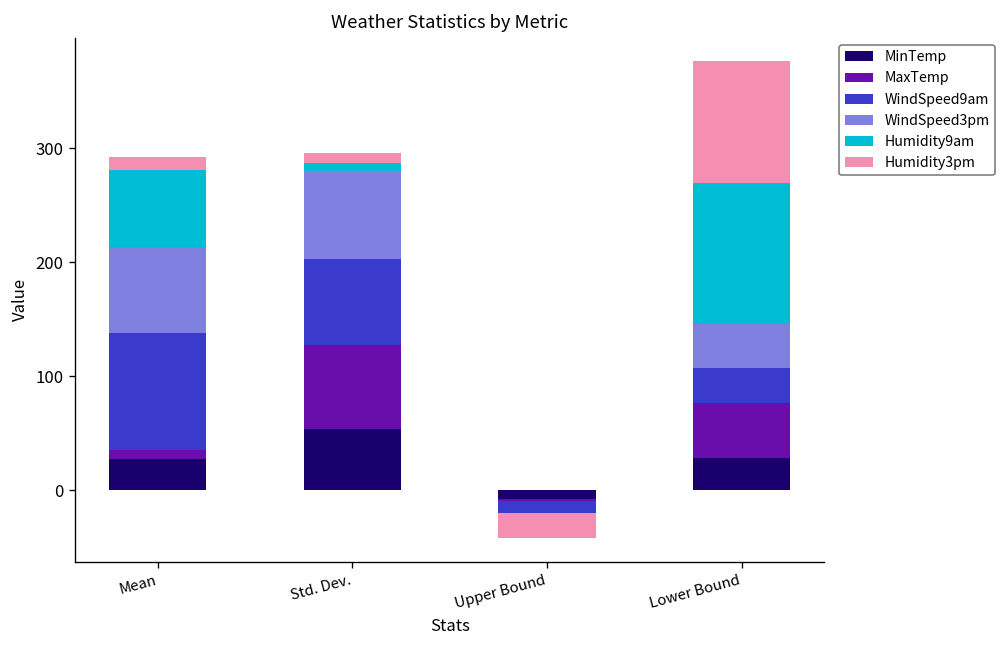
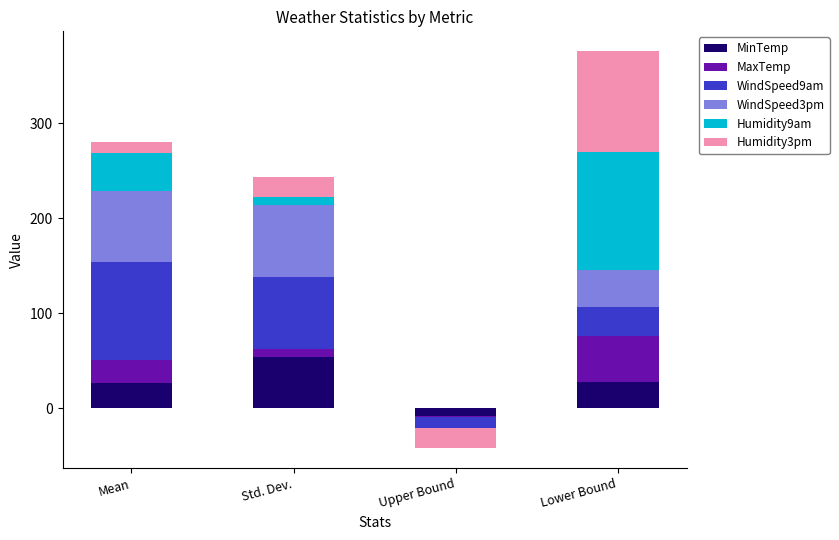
  {
    "MinTemp": {
      "Mean": 30,
      "Std. Dev.": 50,
      "Upper Bound": -10,
      "Lower Bound": 30
    },
    "MaxTemp": {
-     "Mean": 10,
-     "Std. Dev.": 70,
+     "Mean": 20,
+     "Std. Dev.": 10,
      "Lower Bound": 50
    },
    "WindSpeed9am": {
      "Mean": 100,
      "Std. Dev.": 80,
      "Lower Bound": 30
    },
    "WindSpeed3pm": {
      "Mean": 80,
      "Std. Dev.": 80,
      "Lower Bound": 40
    },
    "Humidity9am": {
-     "Mean": 70,
+     "Mean": 40,
      "Std. Dev.": 10,
      "Lower Bound": 120
    },
    "Humidity3pm": {
      "Mean": 10,
-     "Std. Dev.": 10,
+     "Std. Dev.": 20,
      "Upper Bound": -20,
      "Lower Bound": 110
    }
  }
